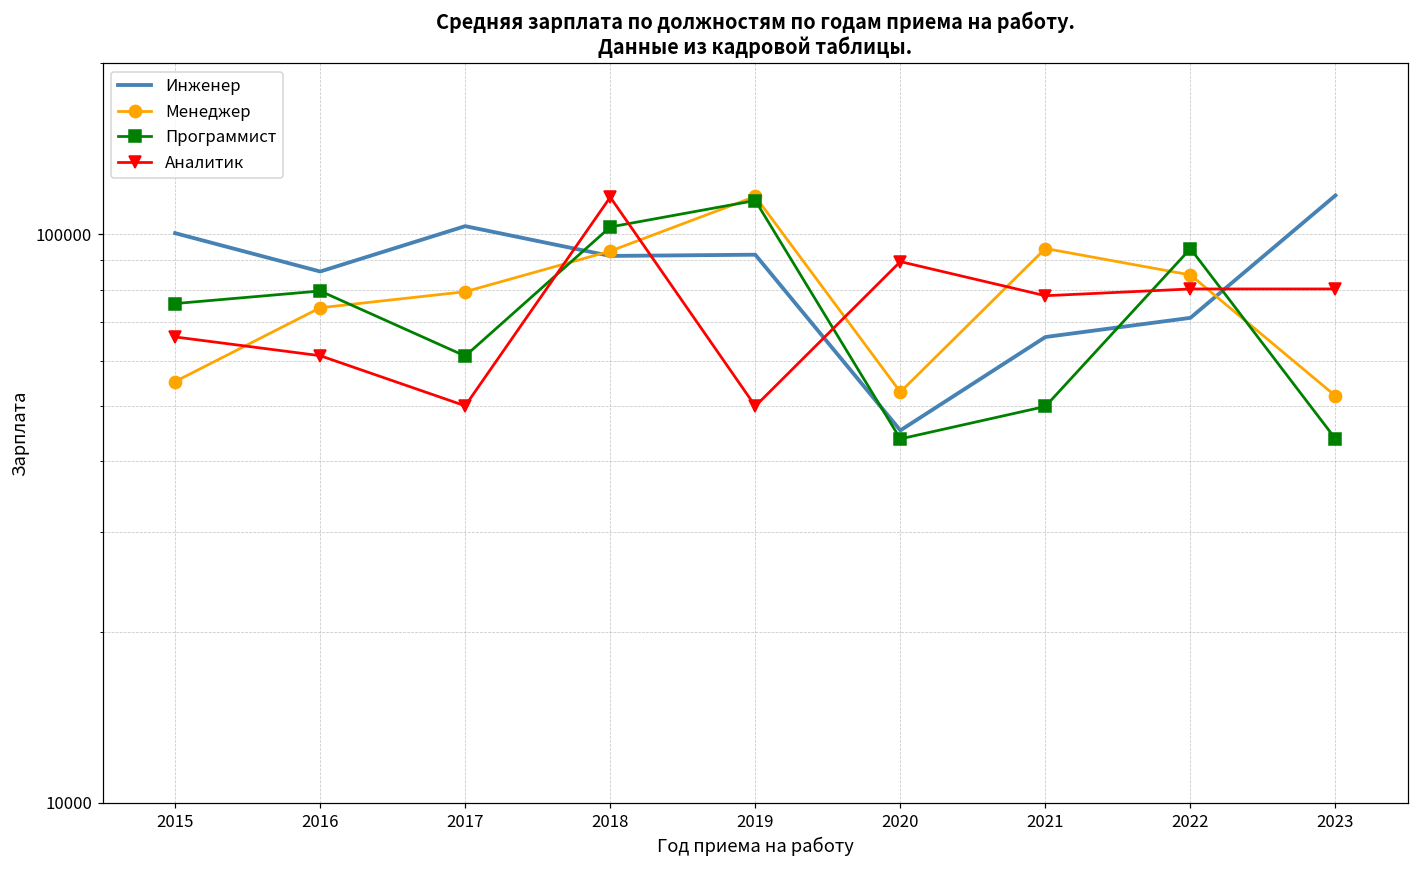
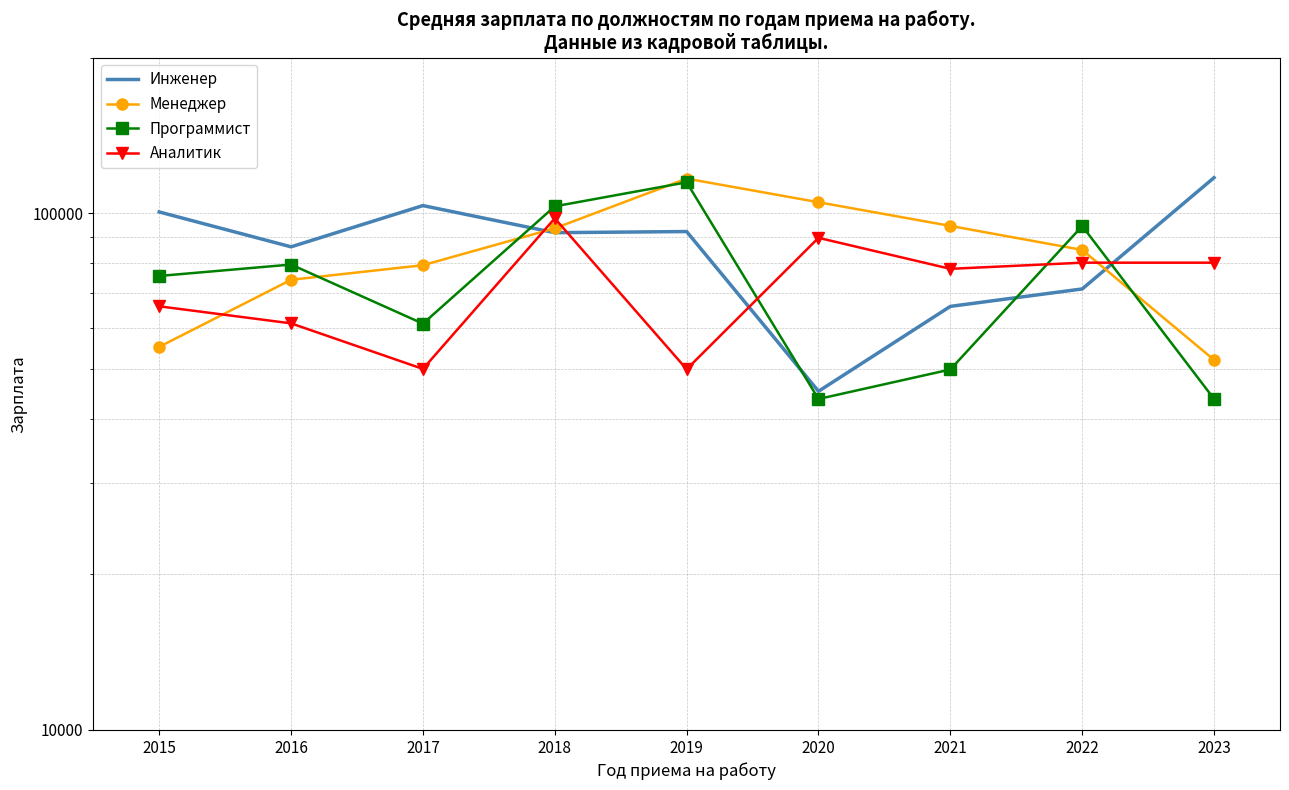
  {
    "Инженер": {
      "2015": 101000,
      "2016": 86000,
      "2017": 103000,
      "2018": 92000,
      "2019": 92000,
      "2020": 45000,
      "2021": 66000,
      "2022": 71000,
      "2023": 117000
    },
    "Менеджер": {
      "2015": 55000,
      "2016": 74000,
      "2017": 79000,
      "2018": 93000,
      "2019": 117000,
-     "2020": 53000,
+     "2020": 105000,
      "2021": 94000,
      "2022": 85000,
      "2023": 52000
    },
    "Программист": {
      "2015": 76000,
      "2016": 80000,
      "2017": 61000,
      "2018": 103000,
      "2019": 115000,
      "2020": 44000,
      "2021": 50000,
      "2022": 94000,
      "2023": 44000
    },
    "Аналитик": {
      "2015": 66000,
      "2016": 61000,
      "2017": 50000,
-     "2018": 116000,
+     "2018": 98000,
      "2019": 50000,
      "2020": 90000,
      "2021": 78000,
      "2022": 80000,
      "2023": 80000
    }
  }
